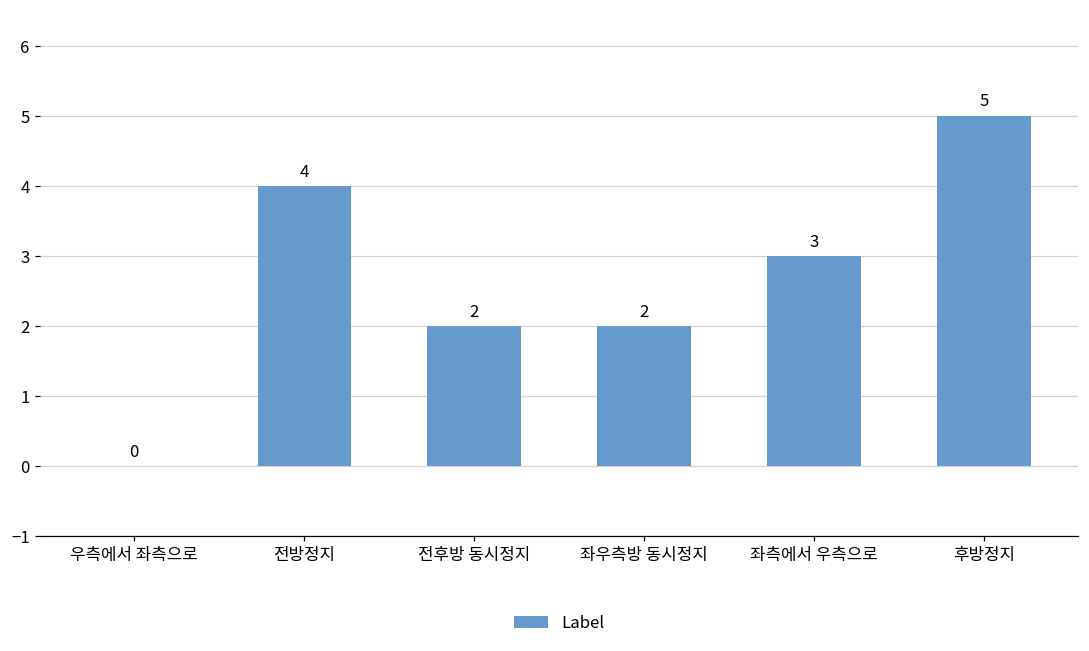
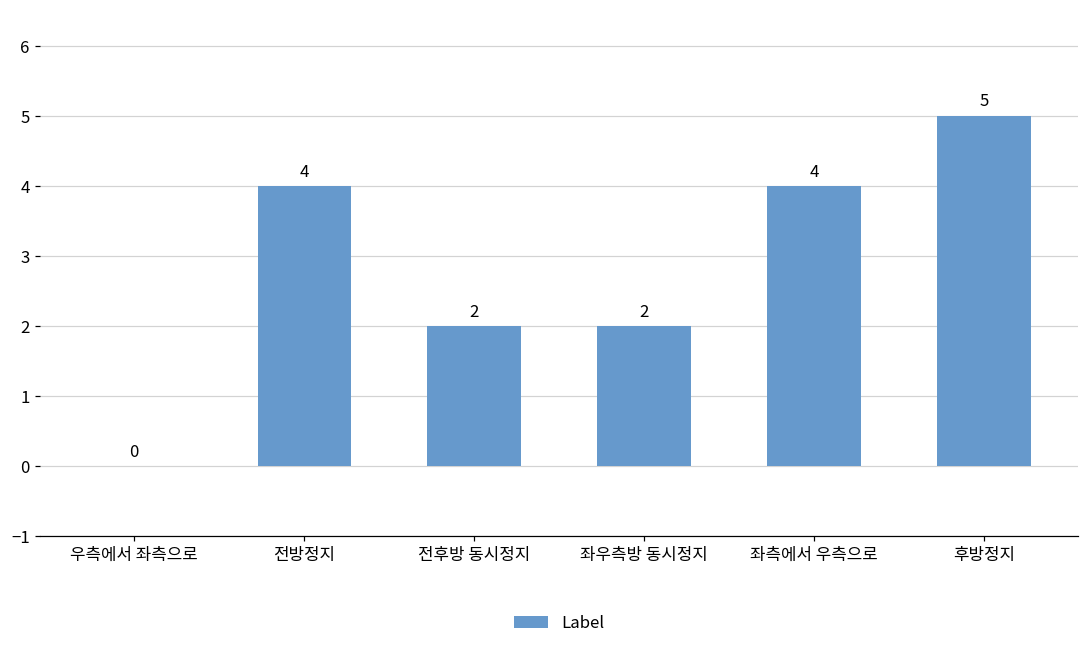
  {
    "우측에서 좌측으로": 0,
    "전방정지": 4,
    "전후방 동시정지": 2,
    "좌우측방 동시정지": 2,
-   "좌측에서 우측으로": 3,
+   "좌측에서 우측으로": 4,
    "후방정지": 5
  }
